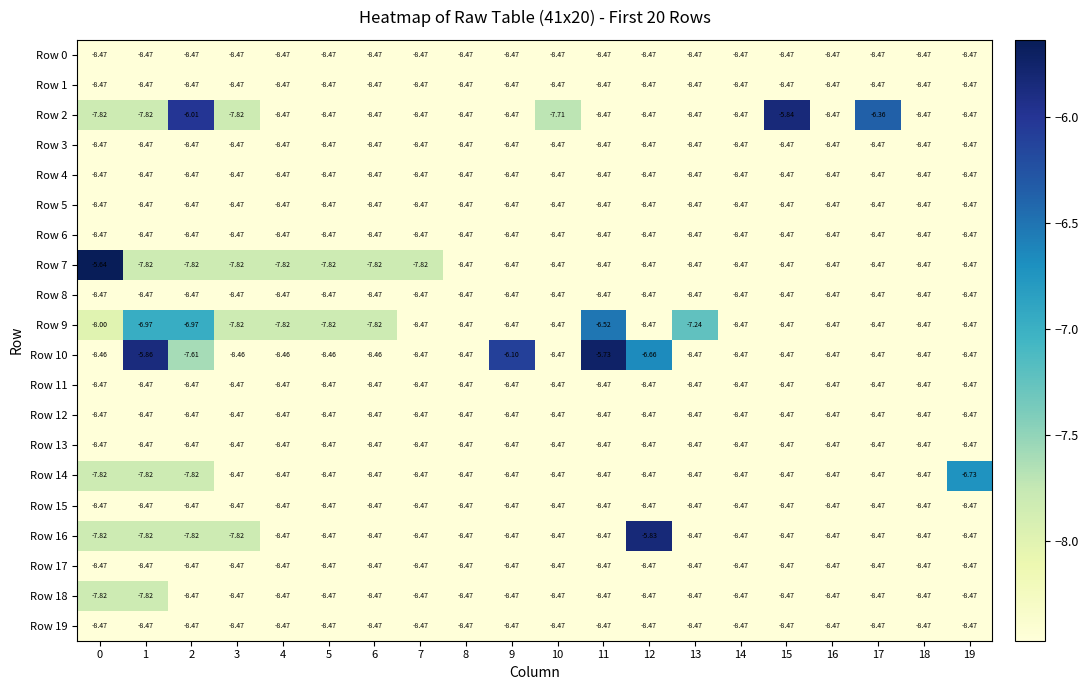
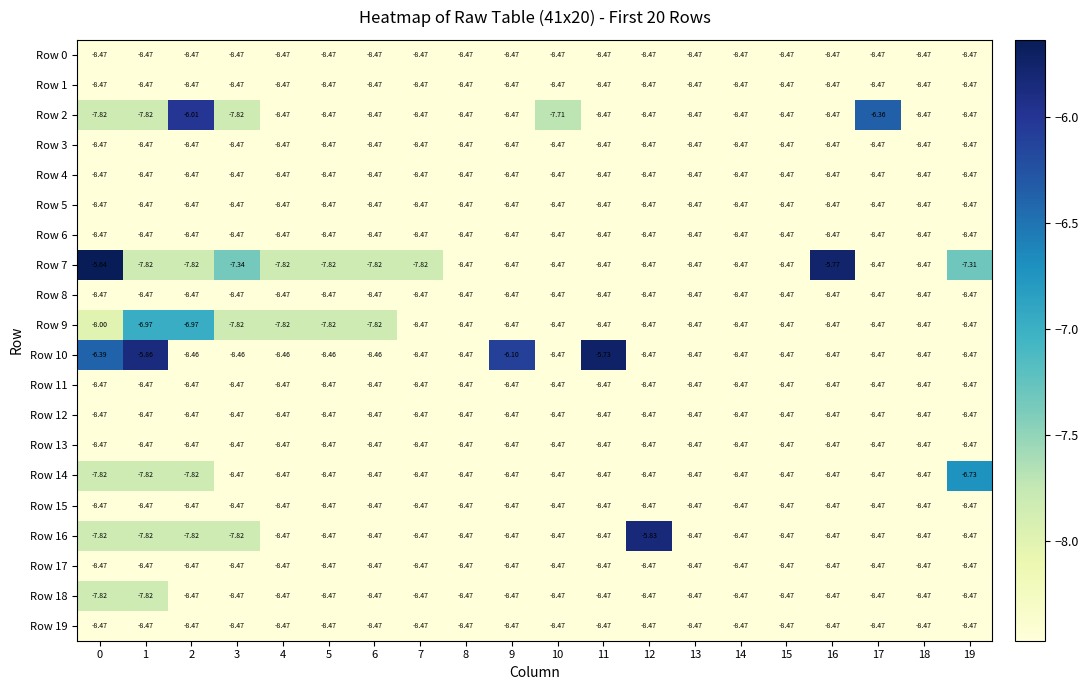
  {
    "Row 2": {
      "0": -7.82,
      "1": -7.82,
      "2": -6.01,
      "3": -7.82,
      "4": -8.47,
      "5": -8.47,
      "6": -8.47,
      "7": -8.47,
      "8": -8.47,
      "9": -8.47,
      "10": -7.71,
      "11": -8.47,
      "12": -8.47,
      "13": -8.47,
      "14": -8.47,
-     "15": -5.84,
+     "15": -8.47,
      "16": -8.47,
      "17": -6.36,
      "18": -8.47,
      "19": -8.47
    },
    "Row 7": {
      "0": -5.64,
      "1": -7.82,
      "2": -7.82,
-     "3": -7.82,
+     "3": -7.34,
      "4": -7.82,
      "5": -7.82,
      "6": -7.82,
      "7": -7.82,
      "8": -8.47,
      "9": -8.47,
      "10": -8.47,
      "11": -8.47,
      "12": -8.47,
      "13": -8.47,
      "14": -8.47,
      "15": -8.47,
-     "16": -8.47,
+     "16": -5.77,
      "17": -8.47,
      "18": -8.47,
-     "19": -8.47
+     "19": -7.31
    },
    "Row 9": {
      "0": -8.00,
      "1": -6.97,
      "2": -6.97,
      "3": -7.82,
      "4": -7.82,
      "5": -7.82,
      "6": -7.82,
      "7": -8.47,
      "8": -8.47,
      "9": -8.47,
      "10": -8.47,
-     "11": -6.52,
+     "11": -8.47,
      "12": -8.47,
-     "13": -7.24,
+     "13": -8.47,
      "14": -8.47,
      "15": -8.47,
      "16": -8.47,
      "17": -8.47,
      "18": -8.47,
      "19": -8.47
    },
    "Row 10": {
-     "0": -8.46,
+     "0": -6.39,
      "1": -5.86,
-     "2": -7.61,
+     "2": -8.46,
      "3": -8.46,
      "4": -8.46,
      "5": -8.46,
      "6": -8.46,
      "7": -8.47,
      "8": -8.47,
      "9": -6.10,
      "10": -8.47,
      "11": -5.73,
-     "12": -6.66,
+     "12": -8.47,
      "13": -8.47,
      "14": -8.47,
      "15": -8.47,
      "16": -8.47,
      "17": -8.47,
      "18": -8.47,
      "19": -8.47
    }
  }
